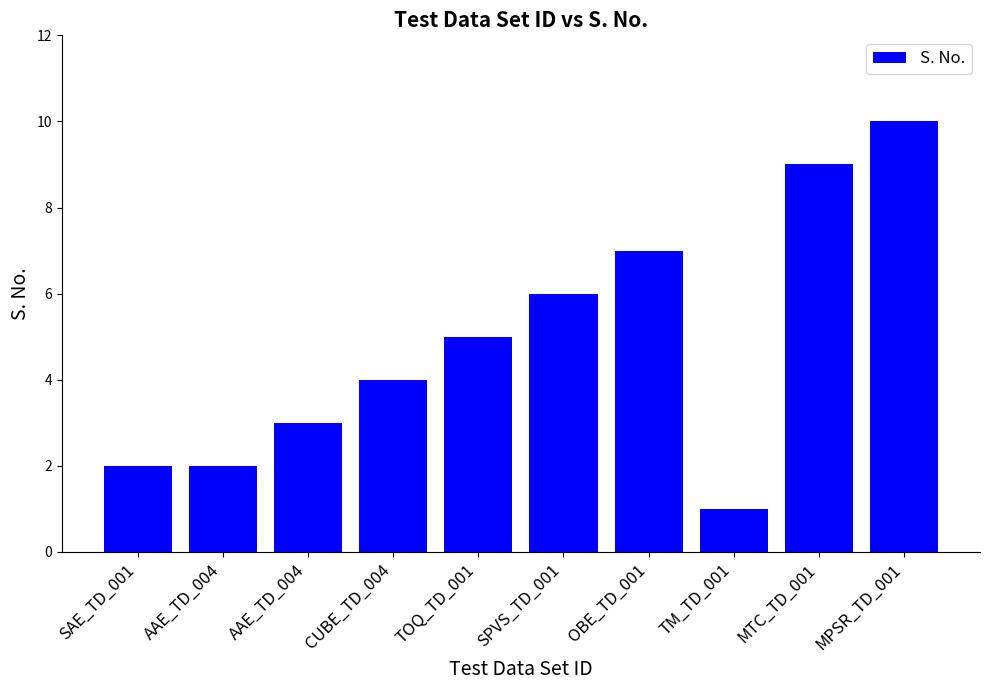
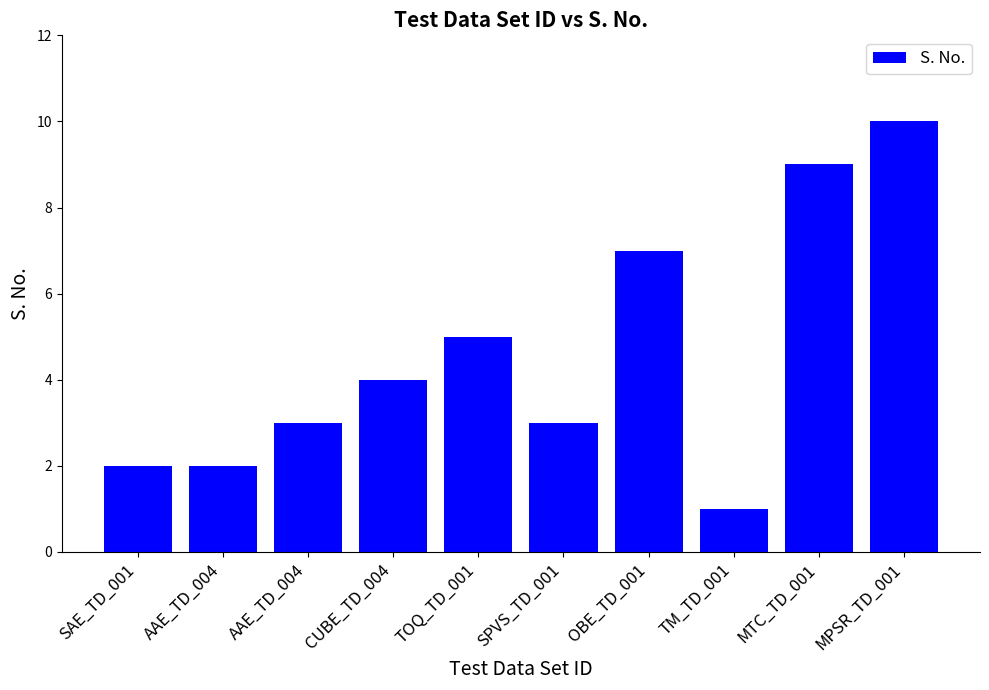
  {
    "SAE_TD_001": 2,
    "CUBE_TD_004": 4,
    "TOQ_TD_001": 5,
-   "SPVS_TD_001": 6,
+   "SPVS_TD_001": 3,
    "OBE_TD_001": 7,
    "TM_TD_001": 1,
    "MTC_TD_001": 9,
    "MPSR_TD_001": 10
  }
